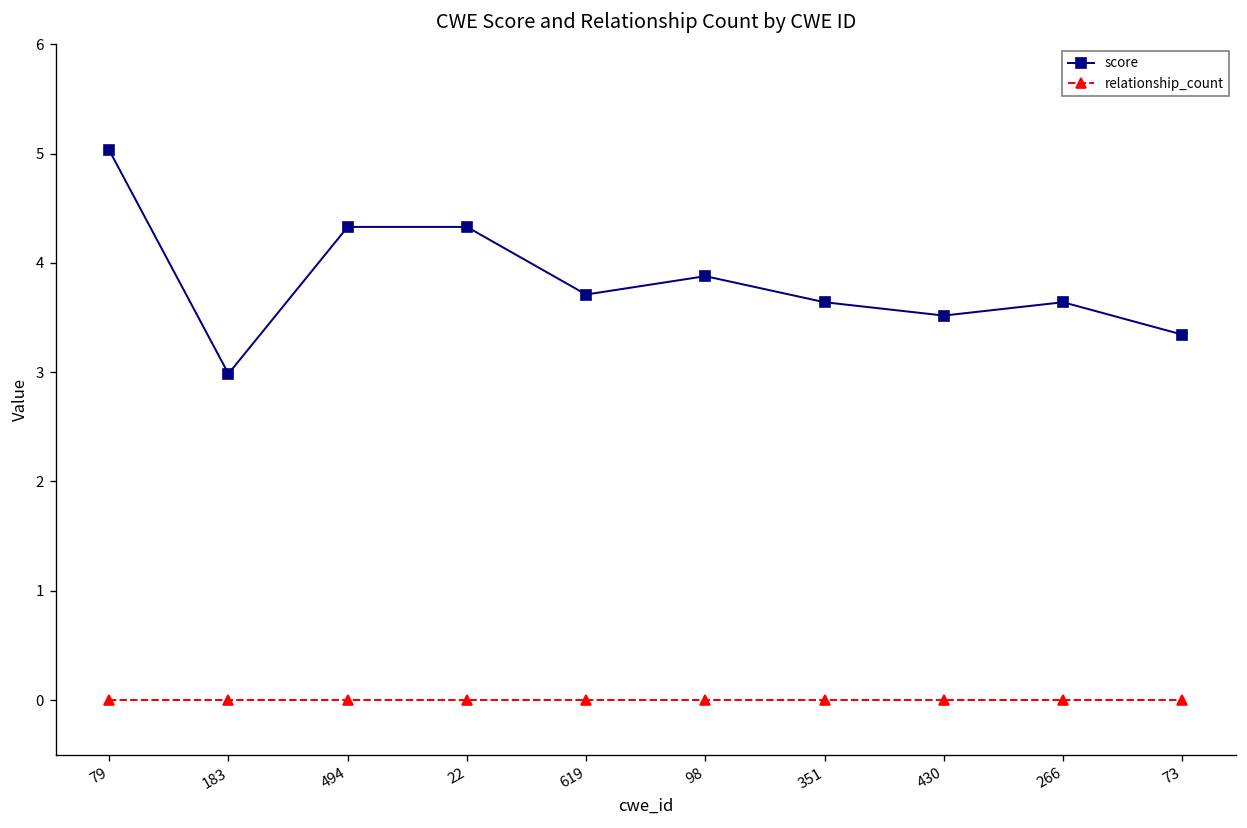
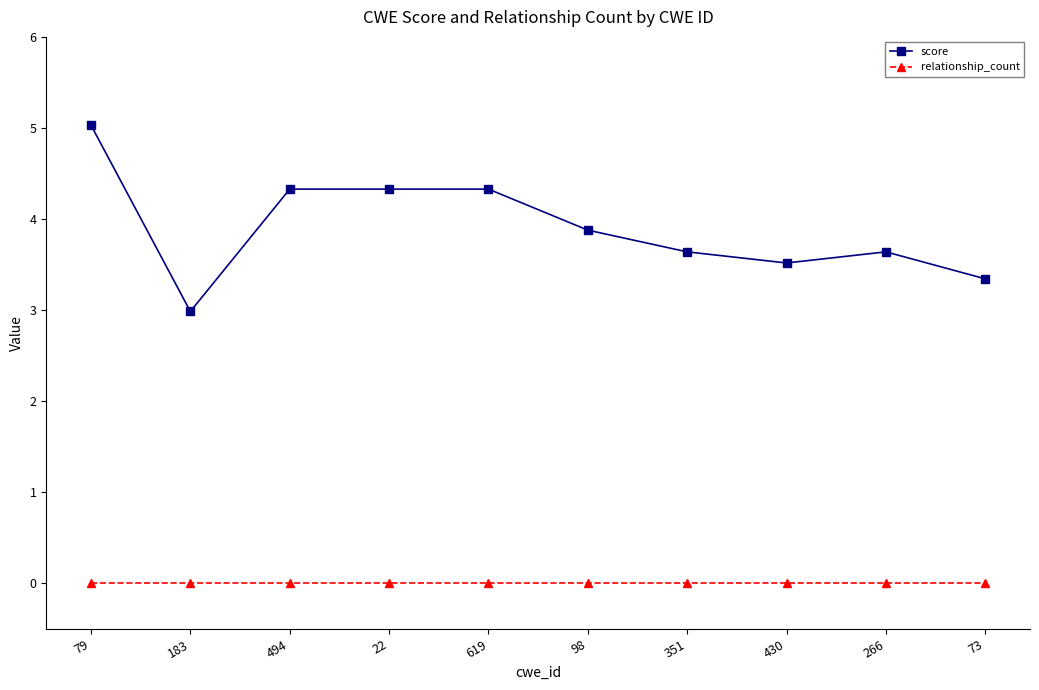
  {
    "score": {
      "79": 5.0,
      "183": 3.0,
      "494": 4.3,
      "22": 4.3,
-     "619": 3.7,
+     "619": 4.3,
      "98": 3.9,
      "351": 3.6,
      "430": 3.5,
      "266": 3.6,
      "73": 3.3
    },
    "relationship_count": {
      "79": 0.0,
      "183": 0.0,
      "494": 0.0,
      "22": 0.0,
      "619": 0.0,
      "98": 0.0,
      "351": 0.0,
      "430": 0.0,
      "266": 0.0,
      "73": 0.0
    }
  }
